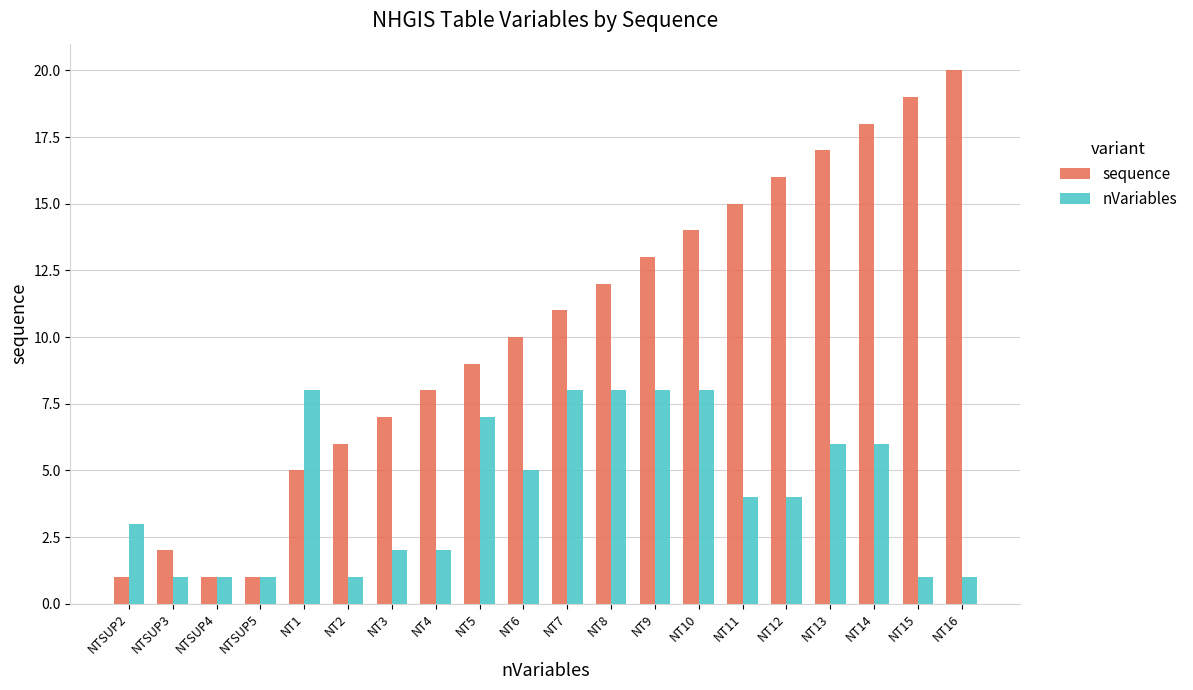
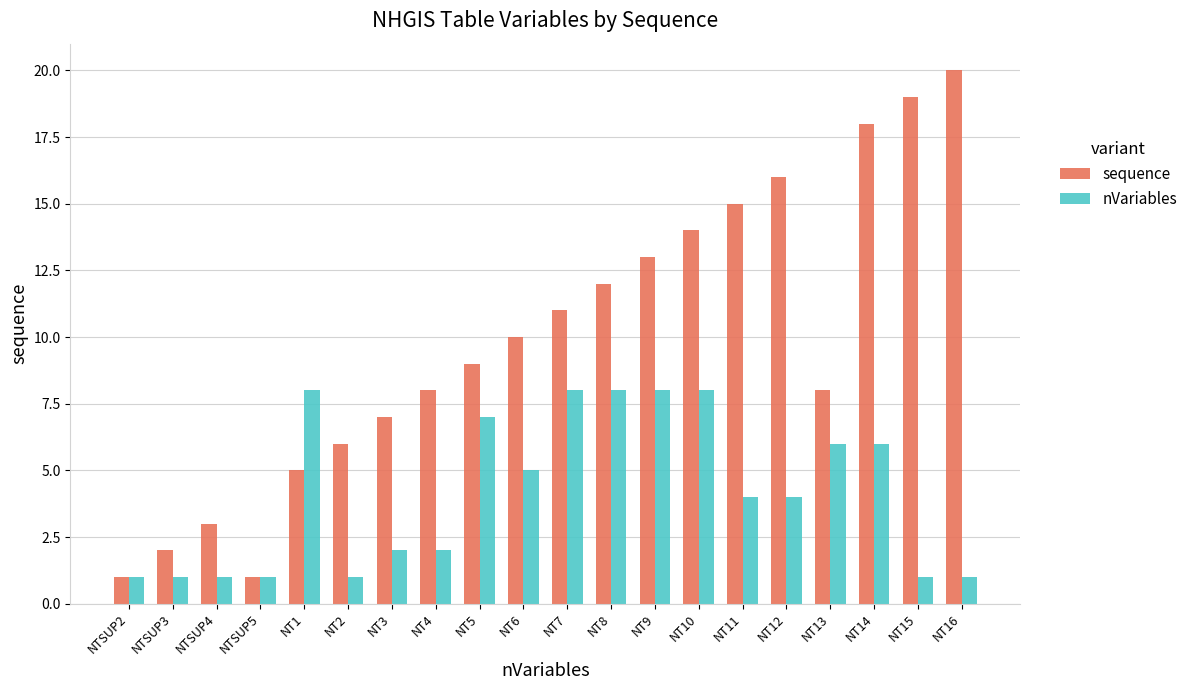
  {
    "sequence": {
      "NTSUP2": 1,
      "NTSUP3": 2,
-     "NTSUP4": 1,
+     "NTSUP4": 3,
      "NTSUP5": 1,
      "NT1": 5,
      "NT2": 6,
      "NT3": 7,
      "NT4": 8,
      "NT5": 9,
      "NT6": 10,
      "NT7": 11,
      "NT8": 12,
      "NT9": 13,
      "NT10": 14,
      "NT11": 15,
      "NT12": 16,
-     "NT13": 17,
+     "NT13": 8,
      "NT14": 18,
      "NT15": 19,
      "NT16": 20
    },
    "nVariables": {
-     "NTSUP2": 3,
+     "NTSUP2": 1,
      "NTSUP3": 1,
      "NTSUP4": 1,
      "NTSUP5": 1,
      "NT1": 8,
      "NT2": 1,
      "NT3": 2,
      "NT4": 2,
      "NT5": 7,
      "NT6": 5,
      "NT7": 8,
      "NT8": 8,
      "NT9": 8,
      "NT10": 8,
      "NT11": 4,
      "NT12": 4,
      "NT13": 6,
      "NT14": 6,
      "NT15": 1,
      "NT16": 1
    }
  }
